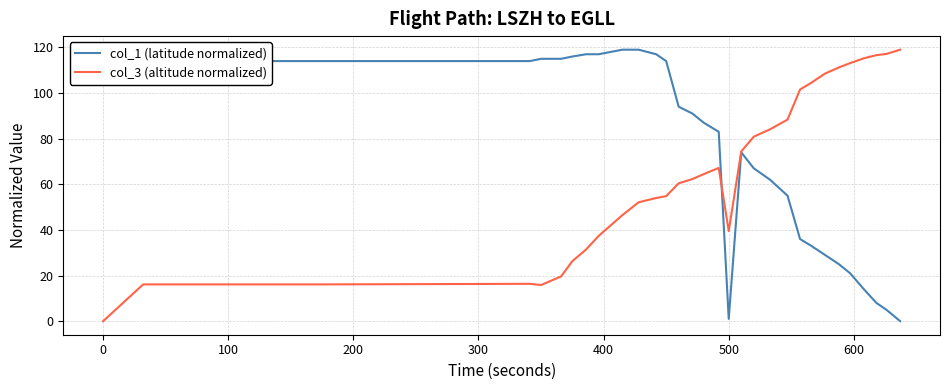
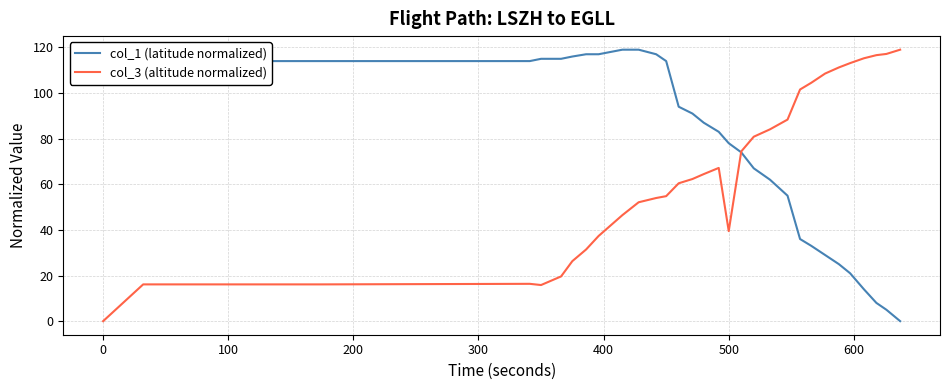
  {
    "col_1 (latitude normalized)": {
-     "500": 1
+     "500": 78
    },
    "col_3 (altitude normalized)": {
      "0": 0,
      "500": 39
    }
  }
